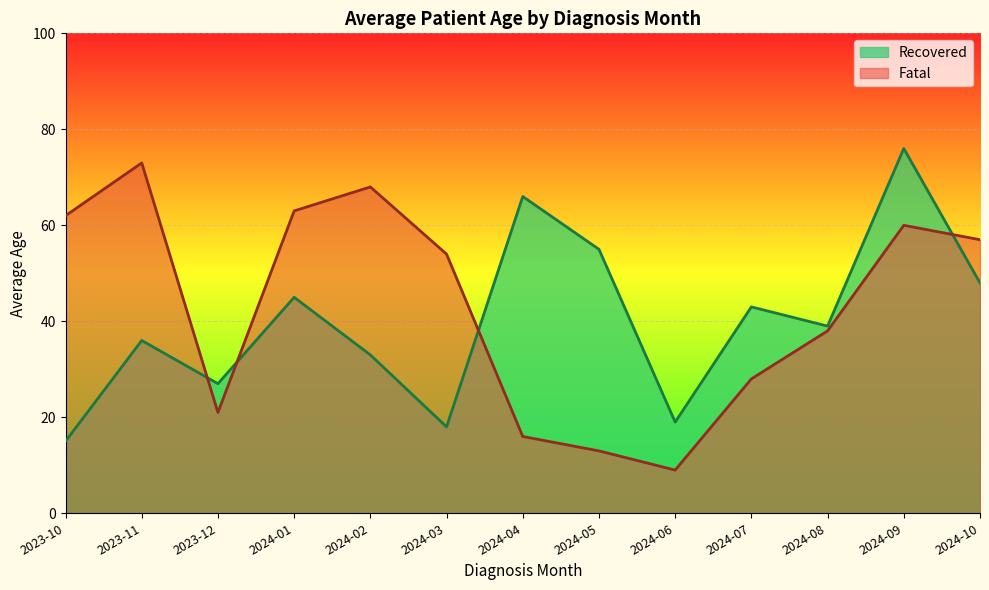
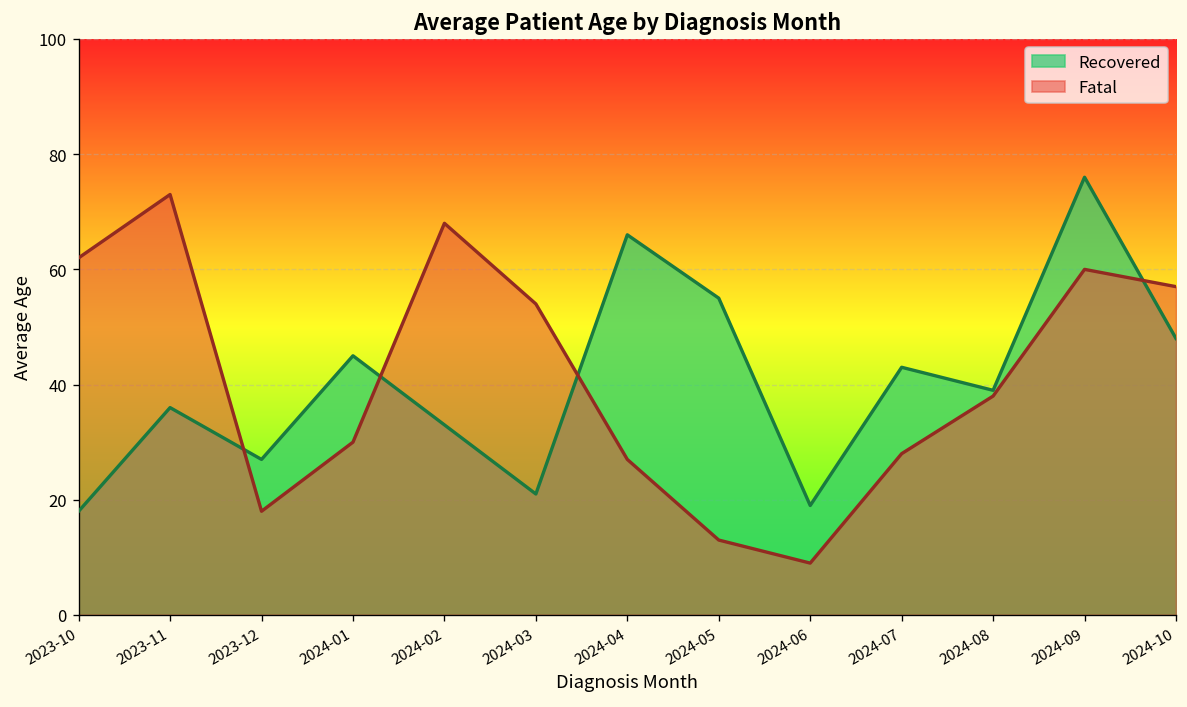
  {
    "Recovered": {
-     "2023-10": 15,
+     "2023-10": 18,
      "2023-11": 36,
      "2023-12": 27,
      "2024-01": 45,
      "2024-02": 33,
-     "2024-03": 18,
+     "2024-03": 21,
      "2024-04": 66,
      "2024-05": 55,
      "2024-06": 19,
      "2024-07": 43,
      "2024-08": 39,
      "2024-09": 76,
      "2024-10": 48
    },
    "Fatal": {
      "2023-10": 62,
      "2023-11": 73,
-     "2023-12": 21,
-     "2024-01": 63,
+     "2023-12": 18,
+     "2024-01": 30,
      "2024-02": 68,
      "2024-03": 54,
-     "2024-04": 16,
+     "2024-04": 27,
      "2024-05": 13,
      "2024-06": 9,
      "2024-07": 28,
      "2024-08": 38,
      "2024-09": 60,
      "2024-10": 57
    }
  }
